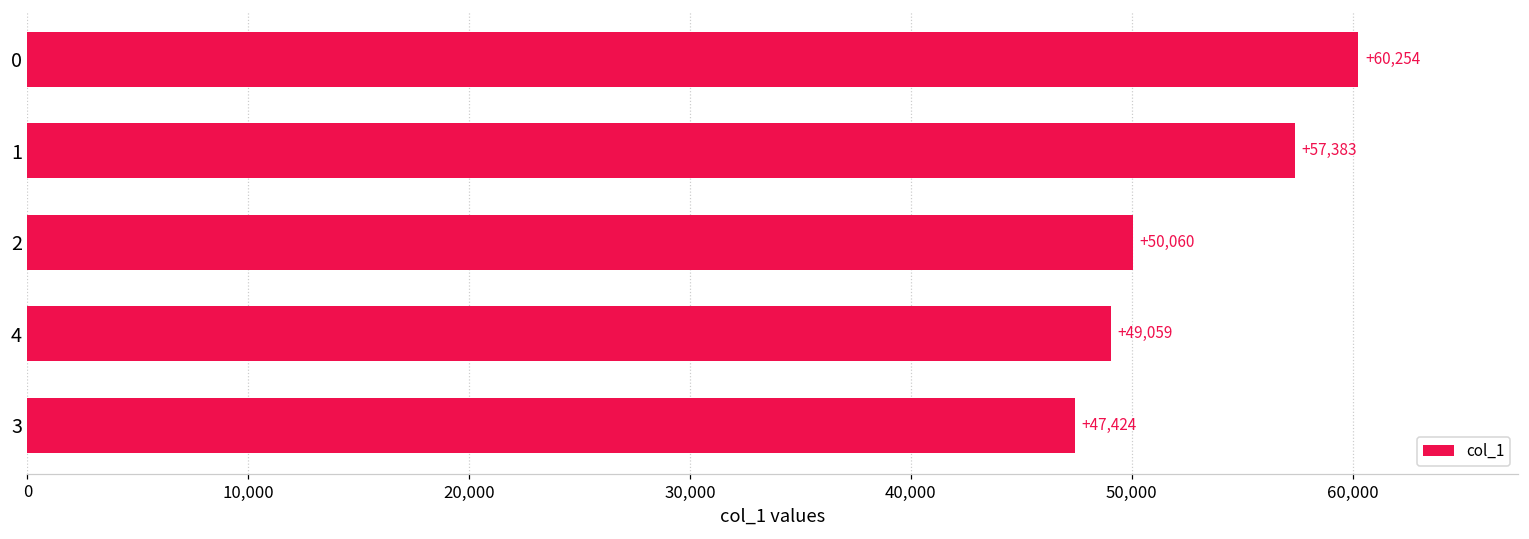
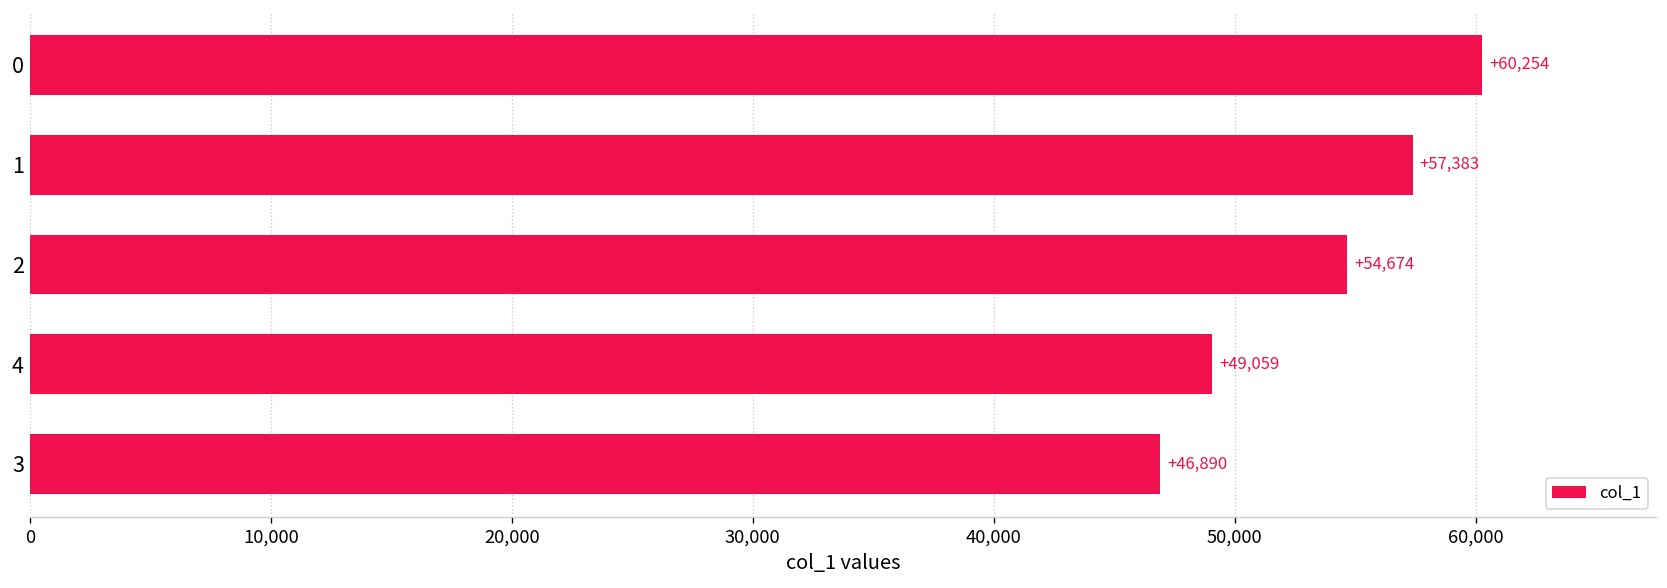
  {
    "0": "+60,254",
    "1": "+57,383",
-   "2": "+50,060",
+   "2": "+54,674",
    "4": "+49,059",
-   "3": "+47,424"
+   "3": "+46,890"
  }
